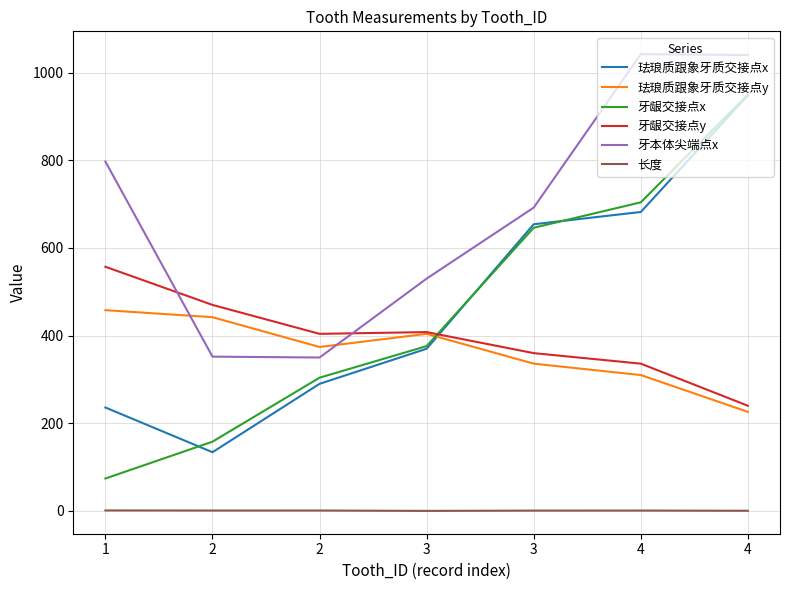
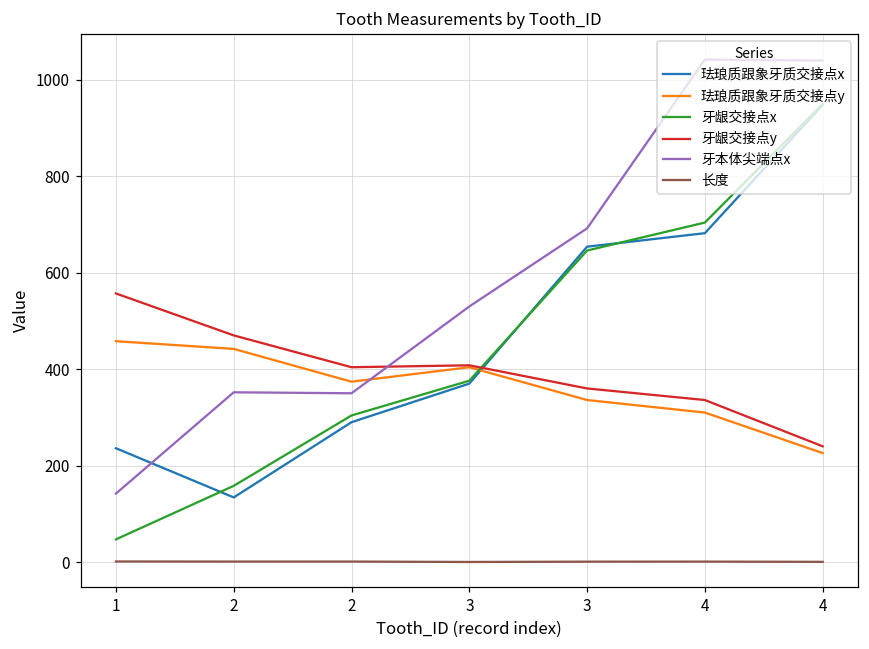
  {
    "珐琅质跟象牙质交接点x": {
      "1": 240
    },
    "珐琅质跟象牙质交接点y": {
      "1": 460
    },
    "牙龈交接点x": {
-     "1": 70
+     "1": 50
    },
    "牙龈交接点y": {
      "1": 560
    },
    "牙本体尖端点x": {
-     "1": 800
+     "1": 140
    },
    "长度": {
      "1": 0
    }
  }
